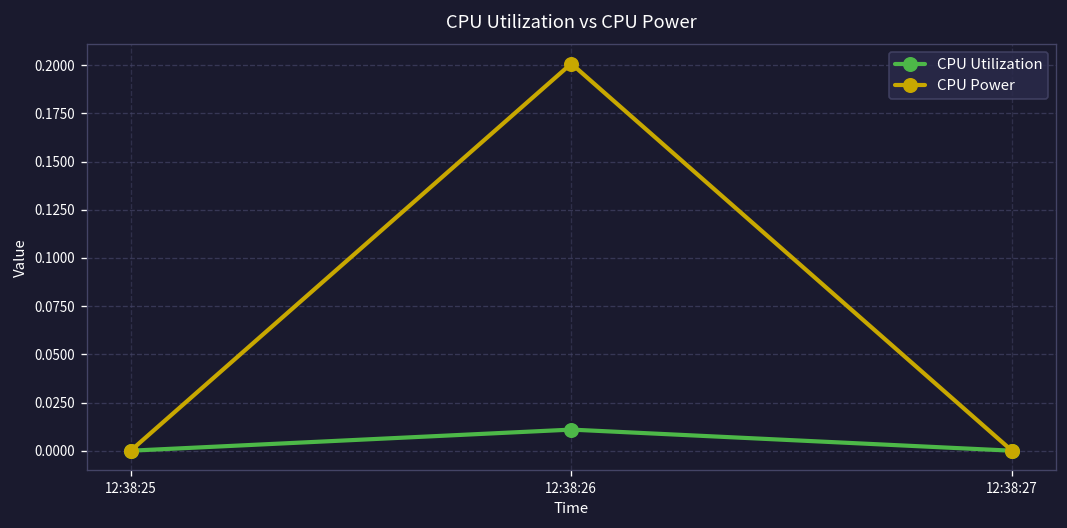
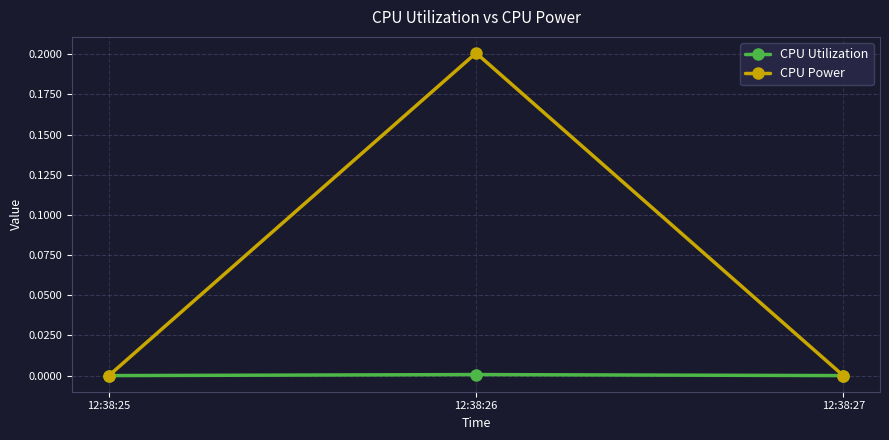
  {
    "CPU Utilization": {
-     "12:38:26": 0.011
+     "12:38:26": 0.001
    },
    "CPU Power": {
      "12:38:26": 0.201
    }
  }
